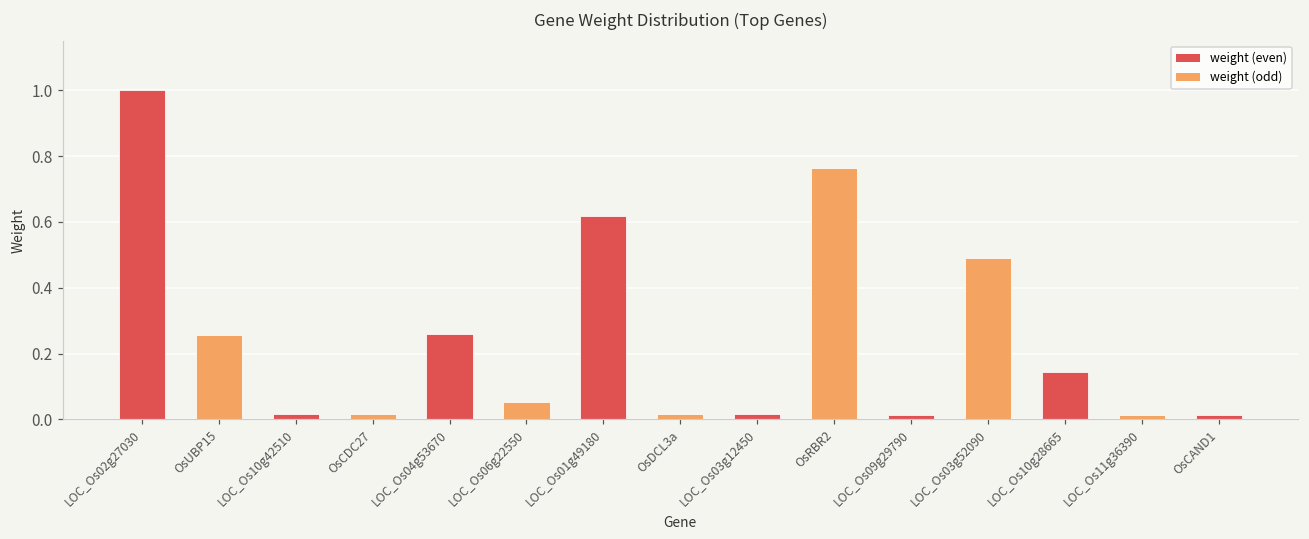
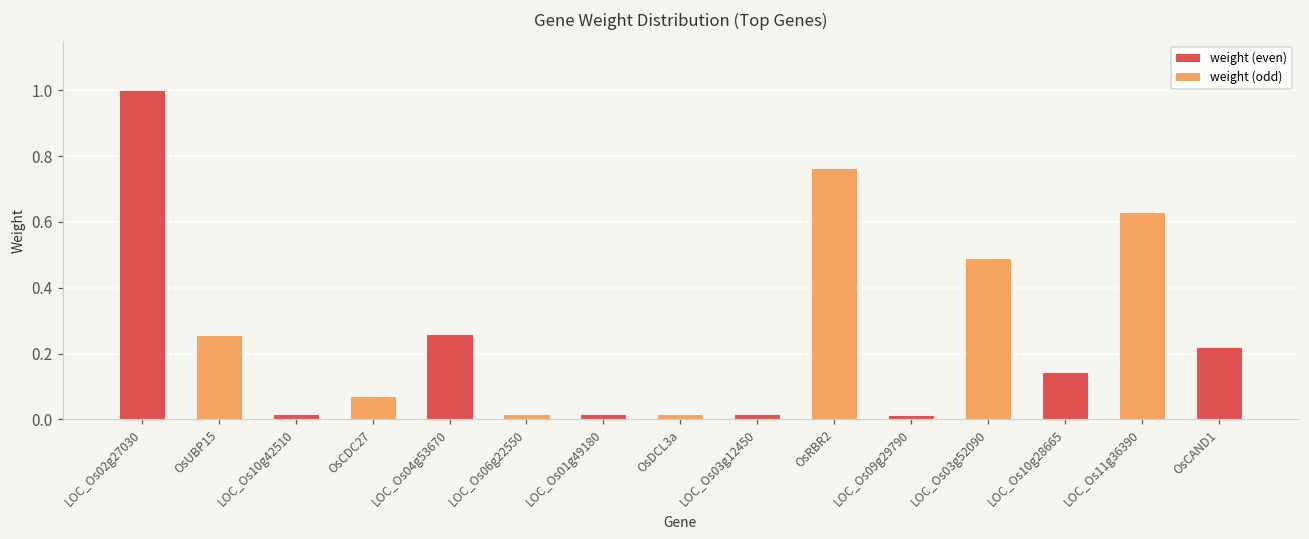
  {
    "LOC_Os02g27030": 1.00,
    "OsUBP15": 0.26,
    "LOC_Os10g42510": 0.02,
-   "OsCDC27": 0.02,
+   "OsCDC27": 0.07,
    "LOC_Os04g53670": 0.26,
-   "LOC_Os06g22550": 0.05,
-   "LOC_Os01g49180": 0.62,
+   "LOC_Os06g22550": 0.02,
+   "LOC_Os01g49180": 0.02,
    "OsDCL3a": 0.02,
    "LOC_Os03g12450": 0.02,
    "OsRBR2": 0.76,
    "LOC_Os09g29790": 0.02,
    "LOC_Os03g52090": 0.49,
    "LOC_Os10g28665": 0.15,
-   "LOC_Os11g36390": 0.01,
-   "OsCAND1": 0.01
+   "LOC_Os11g36390": 0.63,
+   "OsCAND1": 0.22
  }
